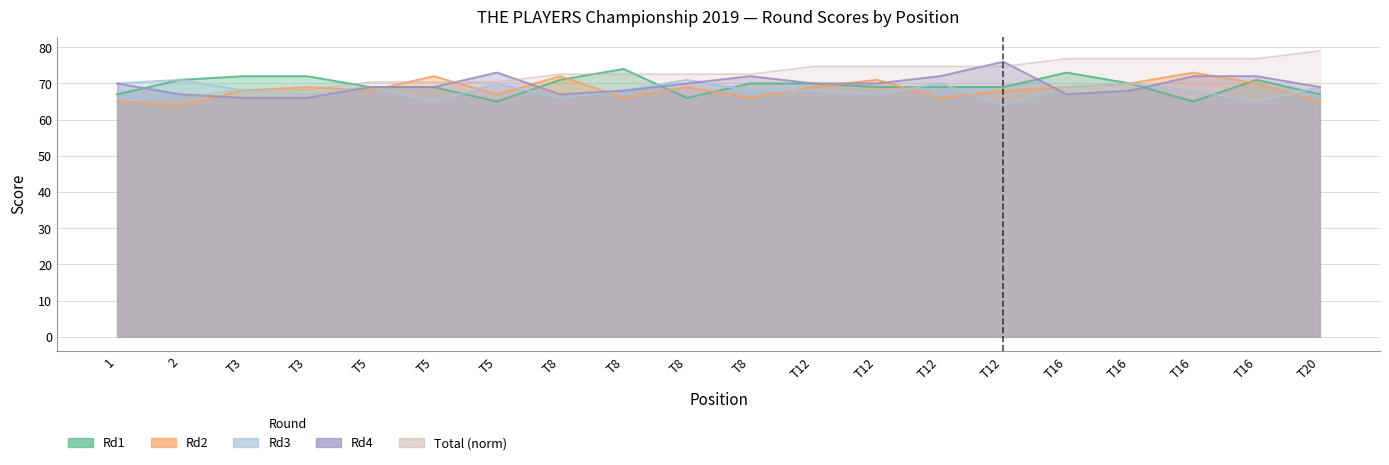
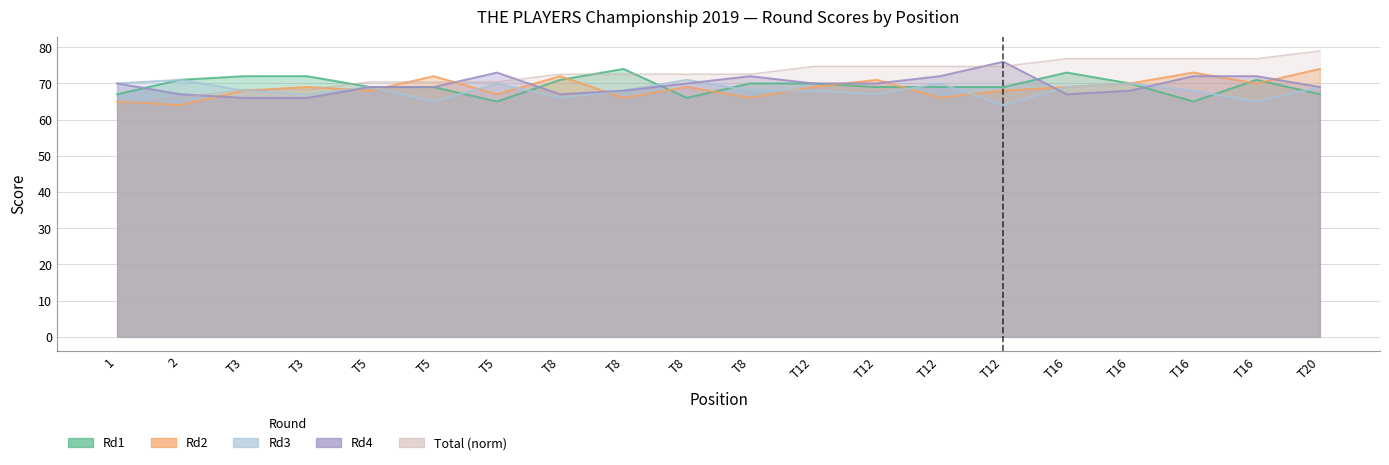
  {
    "Rd2": {
      "1": 65,
      "2": 64,
-     "T20": 65
+     "T20": 74
    }
  }
